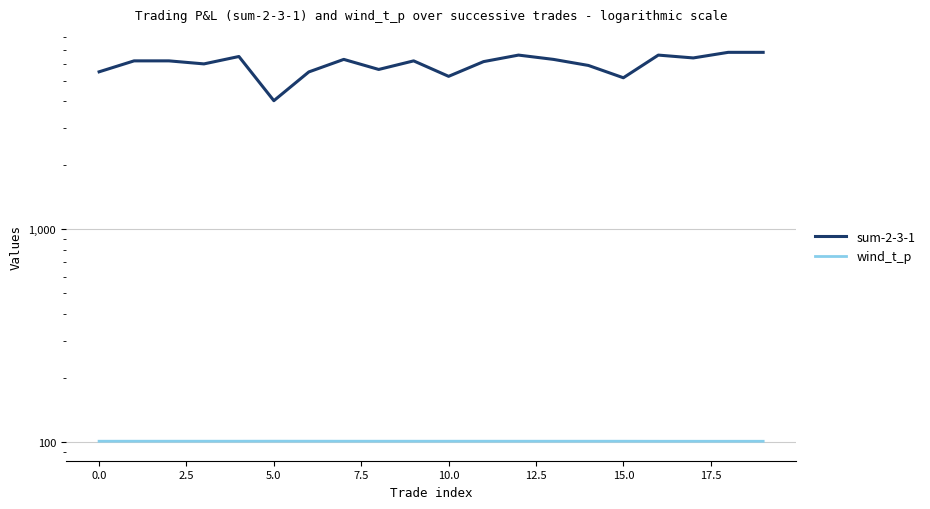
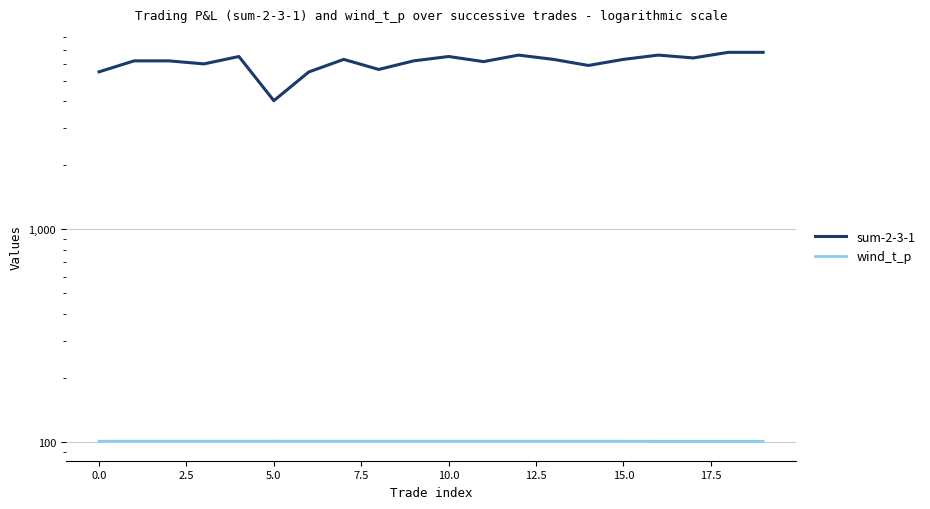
  {
    "sum-2-3-1": {
      "0.0": "5,500",
      "5.0": "4,000",
-     "10.0": "5,200",
-     "15.0": "5,200"
+     "10.0": "6,500",
+     "15.0": "6,300"
    },
    "wind_t_p": {
      "0.0": "100",
      "5.0": "100",
      "10.0": "100",
      "15.0": "100"
    }
  }
